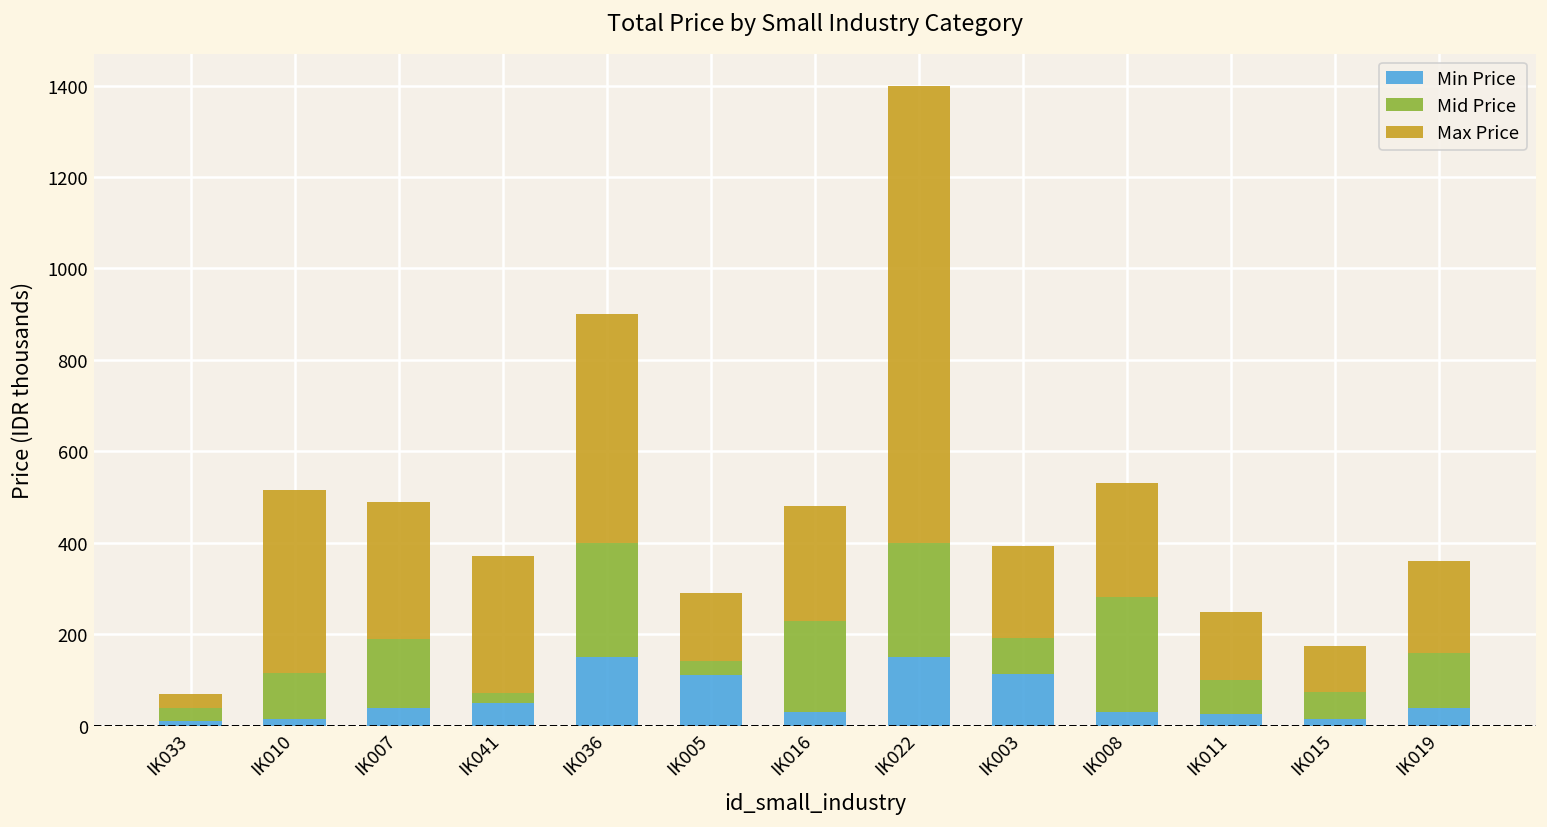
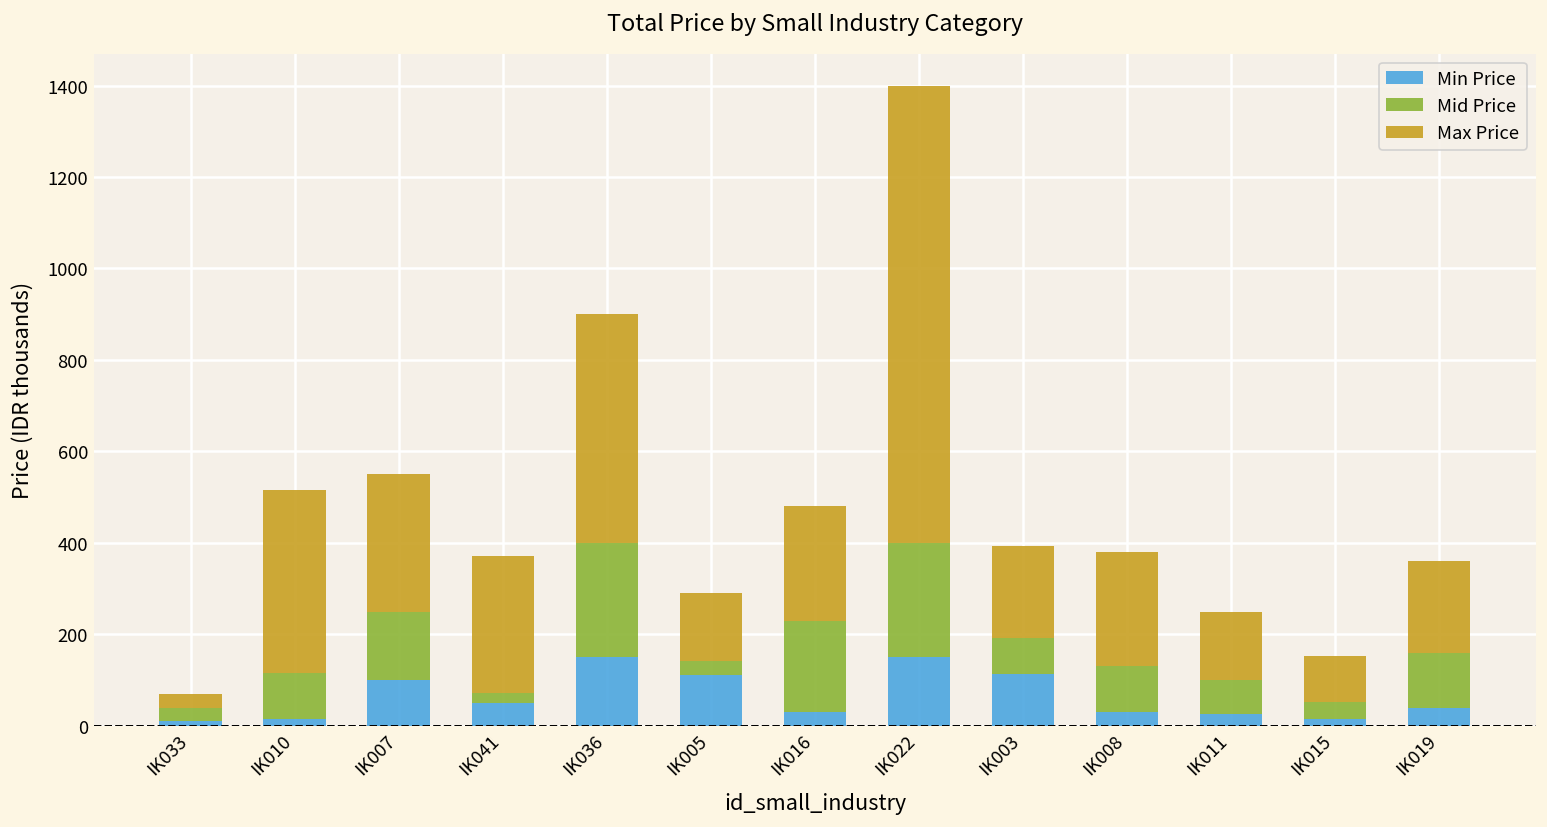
  {
    "Min Price": {
      "IK033": 10,
      "IK010": 20,
-     "IK007": 40,
+     "IK007": 100,
      "IK041": 50,
      "IK036": 150,
      "IK005": 110,
      "IK016": 30,
      "IK022": 150,
      "IK003": 110,
      "IK008": 30,
      "IK011": 30,
      "IK015": 20,
      "IK019": 40
    },
    "Mid Price": {
      "IK033": 30,
      "IK010": 100,
      "IK007": 150,
      "IK041": 20,
      "IK036": 250,
      "IK005": 30,
      "IK016": 200,
      "IK022": 250,
      "IK003": 80,
-     "IK008": 250,
+     "IK008": 100,
      "IK011": 80,
-     "IK015": 60,
+     "IK015": 40,
      "IK019": 120
    },
    "Max Price": {
      "IK033": 30,
      "IK010": 400,
      "IK007": 300,
      "IK041": 300,
      "IK036": 500,
      "IK005": 150,
      "IK016": 250,
      "IK022": 1000,
      "IK003": 200,
      "IK008": 250,
      "IK011": 150,
      "IK015": 100,
      "IK019": 200
    }
  }
